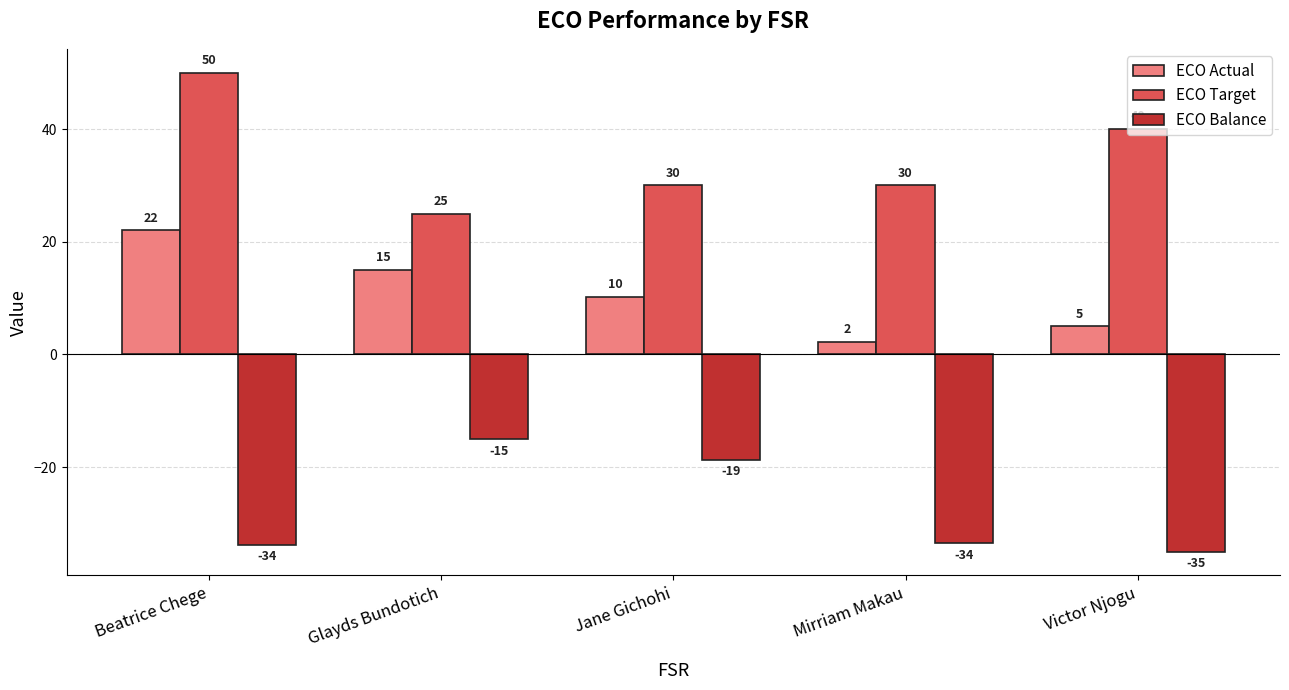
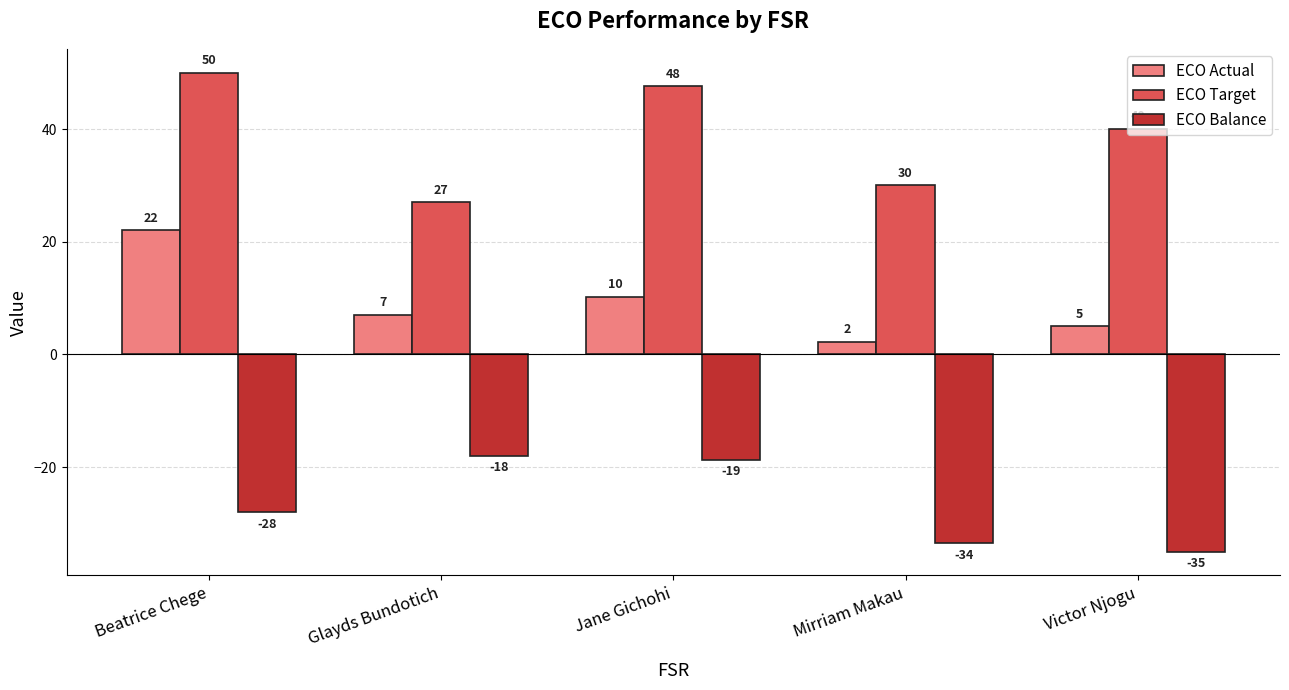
  {
    "ECO Actual": {
      "Beatrice Chege": 22,
-     "Glayds Bundotich": 15,
+     "Glayds Bundotich": 7,
      "Jane Gichohi": 10,
      "Mirriam Makau": 2,
      "Victor Njogu": 5
    },
    "ECO Target": {
      "Beatrice Chege": 50,
-     "Glayds Bundotich": 25,
-     "Jane Gichohi": 30,
+     "Glayds Bundotich": 27,
+     "Jane Gichohi": 48,
      "Mirriam Makau": 30
    },
    "ECO Balance": {
-     "Beatrice Chege": -34,
-     "Glayds Bundotich": -15,
+     "Beatrice Chege": -28,
+     "Glayds Bundotich": -18,
      "Jane Gichohi": -19,
      "Mirriam Makau": -34,
      "Victor Njogu": -35
    }
  }
